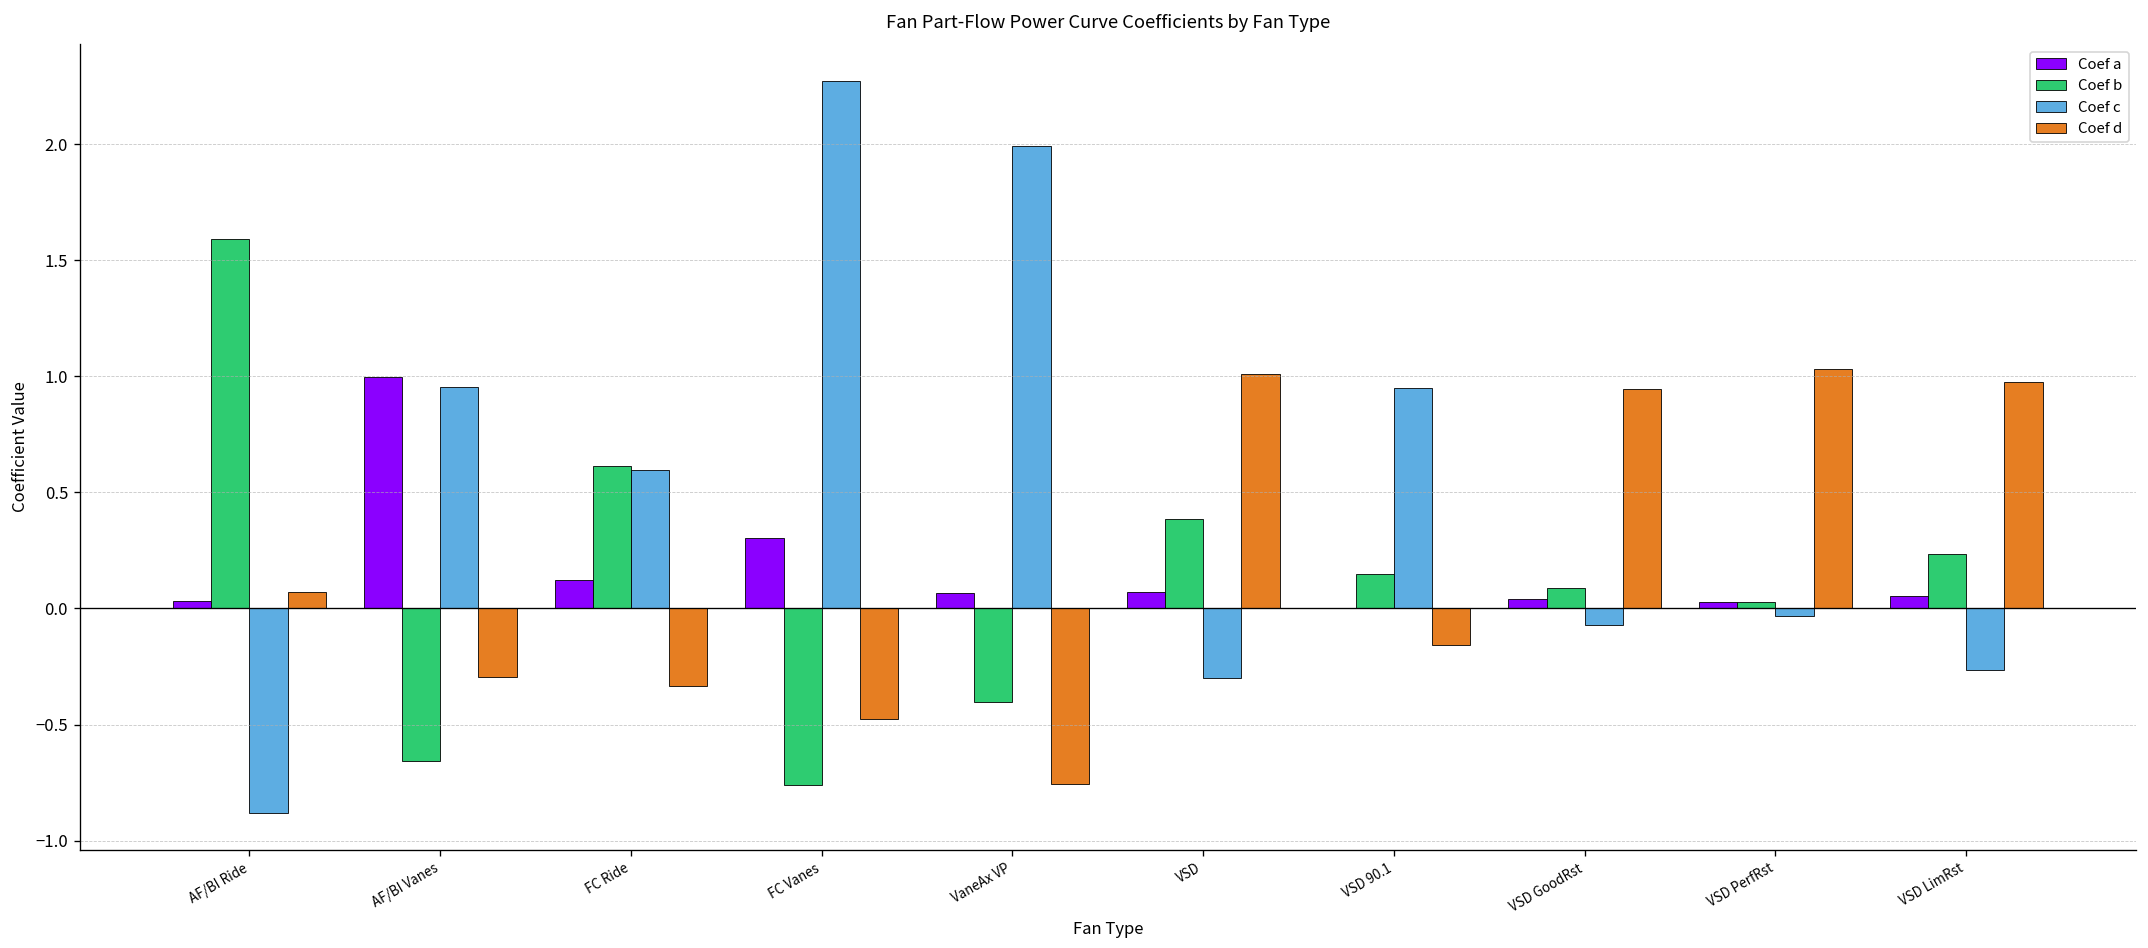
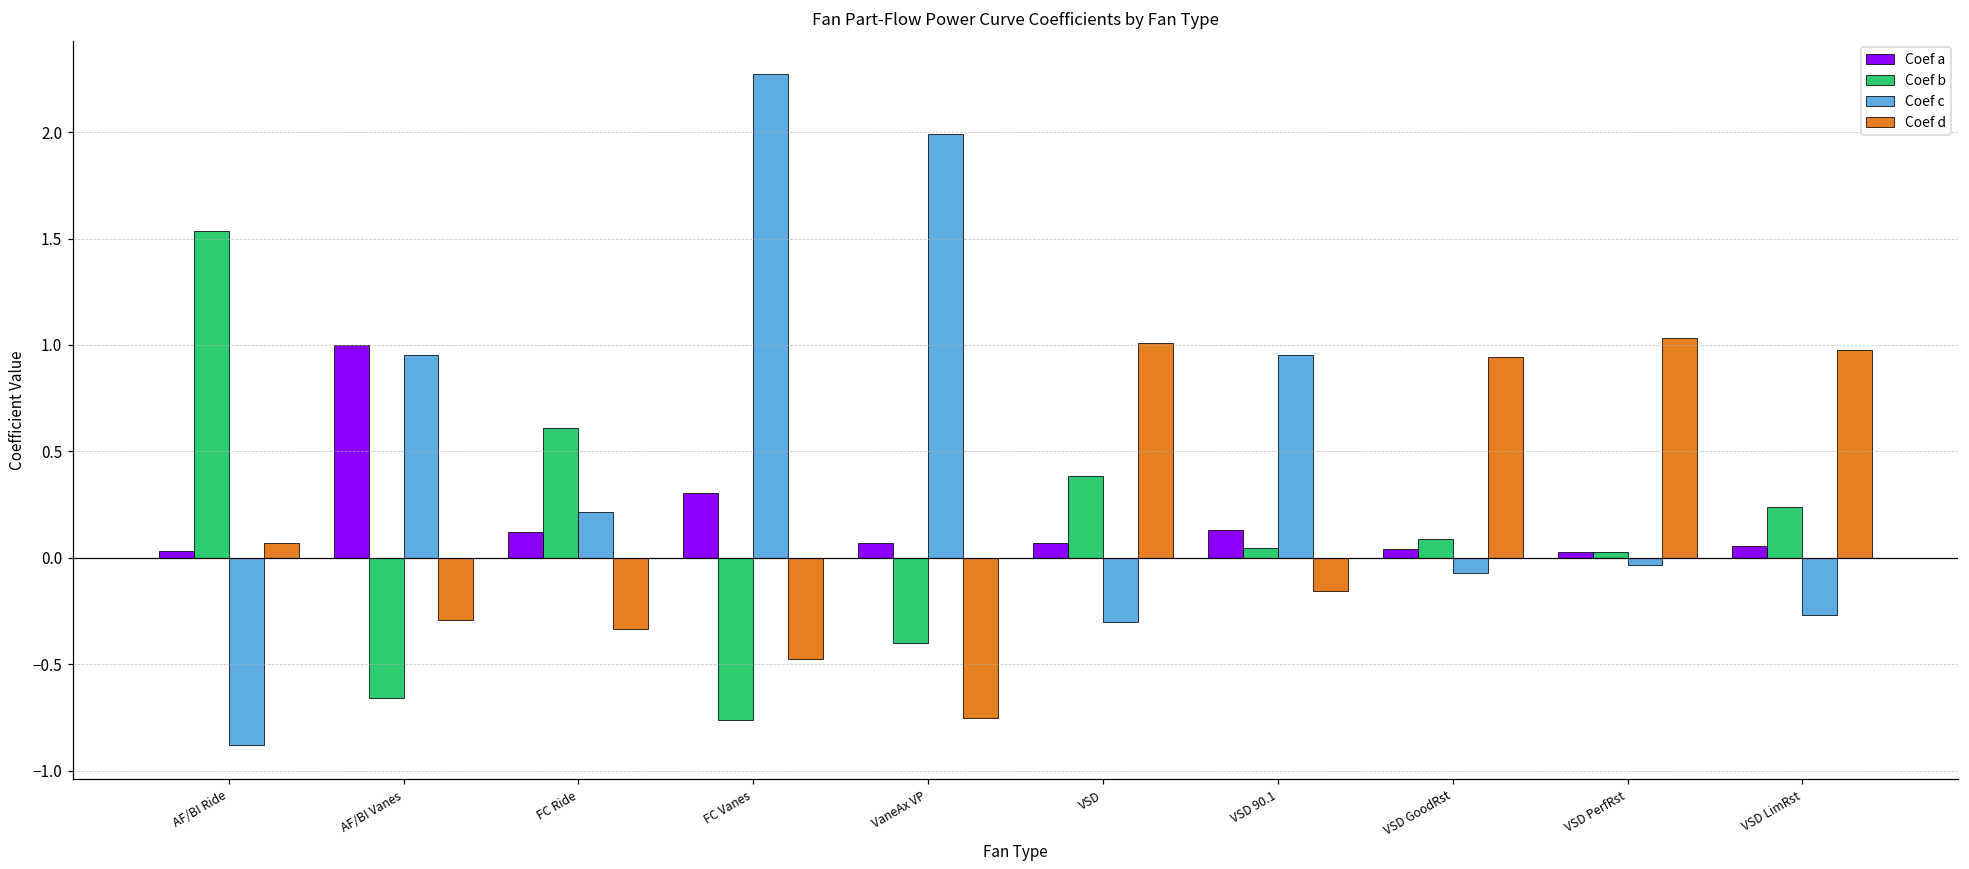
  {
    "Coef a": {
      "AF/BI Ride": 0.03,
      "AF/BI Vanes": 1.00,
      "FC Ride": 0.12,
      "FC Vanes": 0.30,
      "VaneAx VP": 0.07,
      "VSD": 0.07,
-     "VSD 90.1": 0.00,
+     "VSD 90.1": 0.13,
      "VSD GoodRst": 0.04,
      "VSD PerfRst": 0.03,
      "VSD LimRst": 0.06
    },
    "Coef b": {
-     "AF/BI Ride": 1.59,
+     "AF/BI Ride": 1.54,
      "AF/BI Vanes": -0.66,
      "FC Ride": 0.61,
      "FC Vanes": -0.76,
      "VaneAx VP": -0.40,
      "VSD": 0.39,
-     "VSD 90.1": 0.15,
+     "VSD 90.1": 0.05,
      "VSD GoodRst": 0.09,
      "VSD PerfRst": 0.03,
      "VSD LimRst": 0.24
    },
    "Coef c": {
      "AF/BI Ride": -0.88,
      "AF/BI Vanes": 0.95,
-     "FC Ride": 0.60,
+     "FC Ride": 0.22,
      "FC Vanes": 2.27,
      "VaneAx VP": 1.99,
      "VSD": -0.30,
      "VSD 90.1": 0.95,
      "VSD GoodRst": -0.07,
      "VSD PerfRst": -0.03,
      "VSD LimRst": -0.27
    },
    "Coef d": {
      "AF/BI Ride": 0.07,
      "AF/BI Vanes": -0.29,
      "FC Ride": -0.33,
      "FC Vanes": -0.48,
      "VaneAx VP": -0.75,
      "VSD": 1.01,
      "VSD 90.1": -0.16,
      "VSD GoodRst": 0.94,
      "VSD PerfRst": 1.03,
      "VSD LimRst": 0.98
    }
  }
